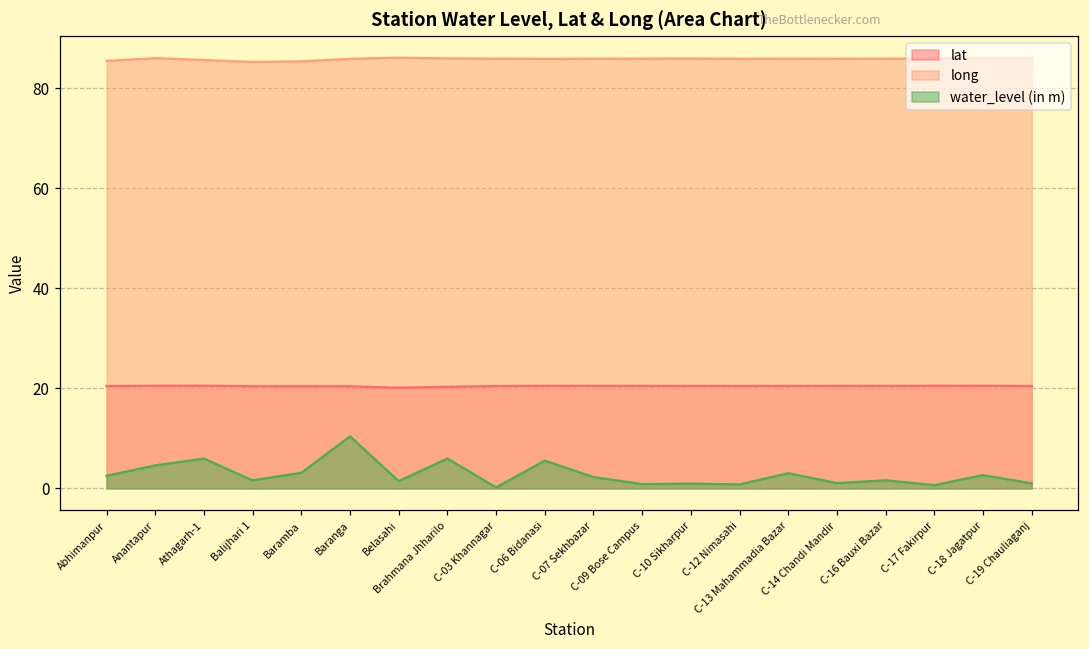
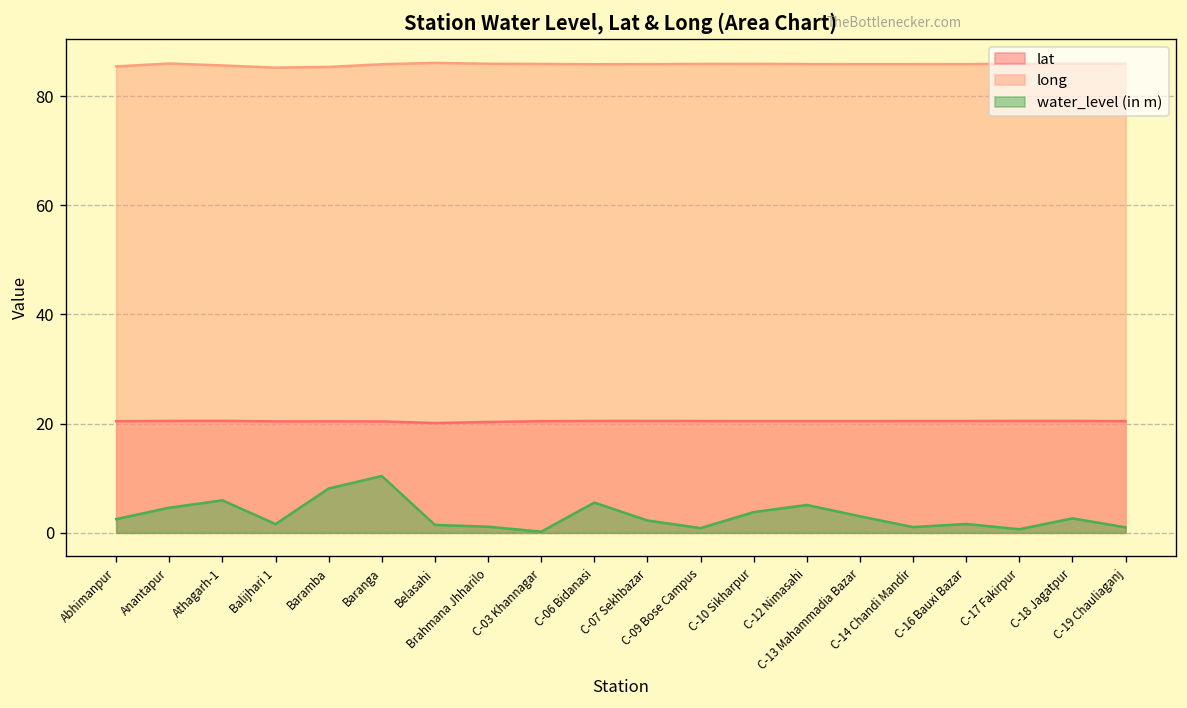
  {
    "water_level (in m)": {
      "Abhimanpur": 3,
      "Anantapur": 5,
      "Athagarh-1": 6,
      "Balijhari 1": 2,
-     "Baramba": 3,
+     "Baramba": 8,
      "Baranga": 10,
      "Belasahi": 1,
-     "Brahmana Jhharilo": 6,
+     "Brahmana Jhharilo": 1,
      "C-03 Khannagar": 0,
      "C-06 Bidanasi": 6,
      "C-07 Sekhbazar": 2,
      "C-09 Bose Campus": 1,
-     "C-10 Sikharpur": 1,
-     "C-12 Nimasahi": 1,
+     "C-10 Sikharpur": 4,
+     "C-12 Nimasahi": 5,
      "C-13 Mahammadia Bazar": 3,
      "C-14 Chandi Mandir": 1,
      "C-16 Bauxi Bazar": 2,
      "C-17 Fakirpur": 1,
      "C-18 Jagatpur": 3,
      "C-19 Chauliaganj": 1
    }
  }
